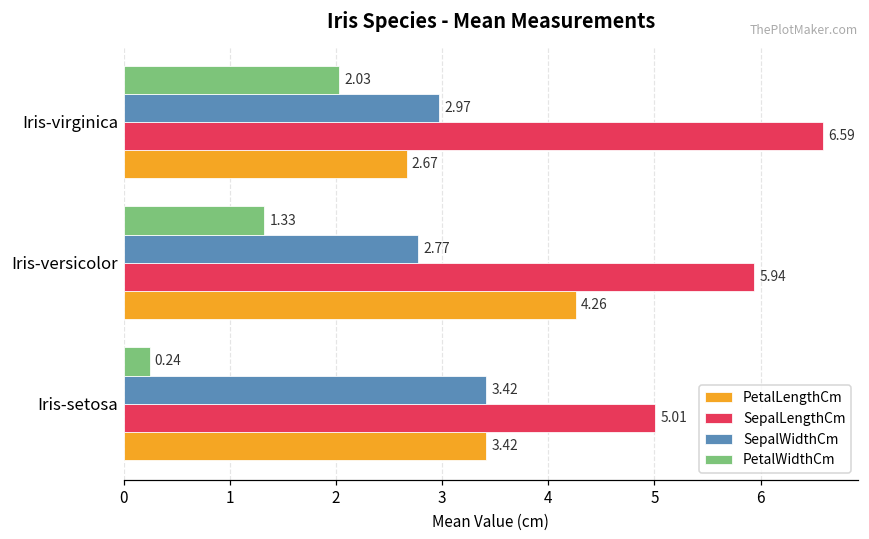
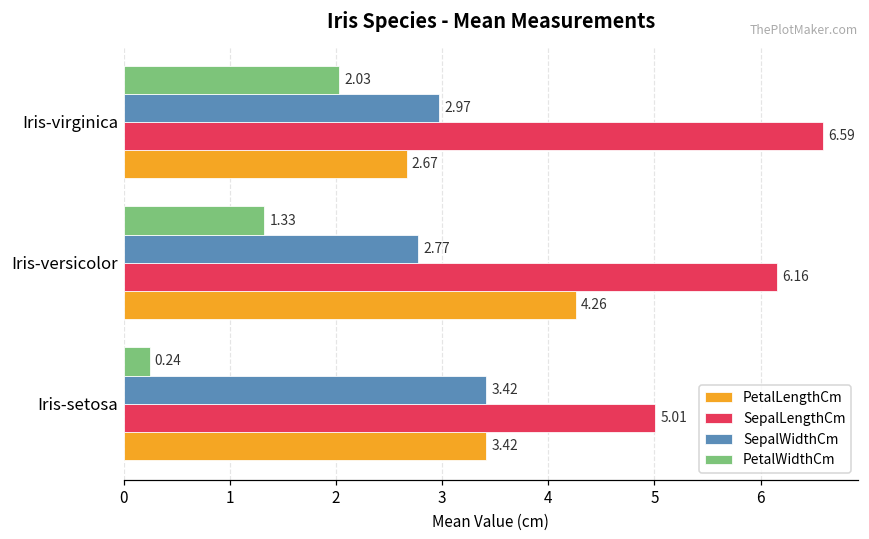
  {
    "PetalLengthCm": {
      "Iris-virginica": 2.67,
      "Iris-versicolor": 4.26,
      "Iris-setosa": 3.42
    },
    "SepalLengthCm": {
      "Iris-virginica": 6.59,
-     "Iris-versicolor": 5.94,
+     "Iris-versicolor": 6.16,
      "Iris-setosa": 5.01
    },
    "SepalWidthCm": {
      "Iris-virginica": 2.97,
      "Iris-versicolor": 2.77,
      "Iris-setosa": 3.42
    },
    "PetalWidthCm": {
      "Iris-virginica": 2.03,
      "Iris-versicolor": 1.33,
      "Iris-setosa": 0.24
    }
  }
